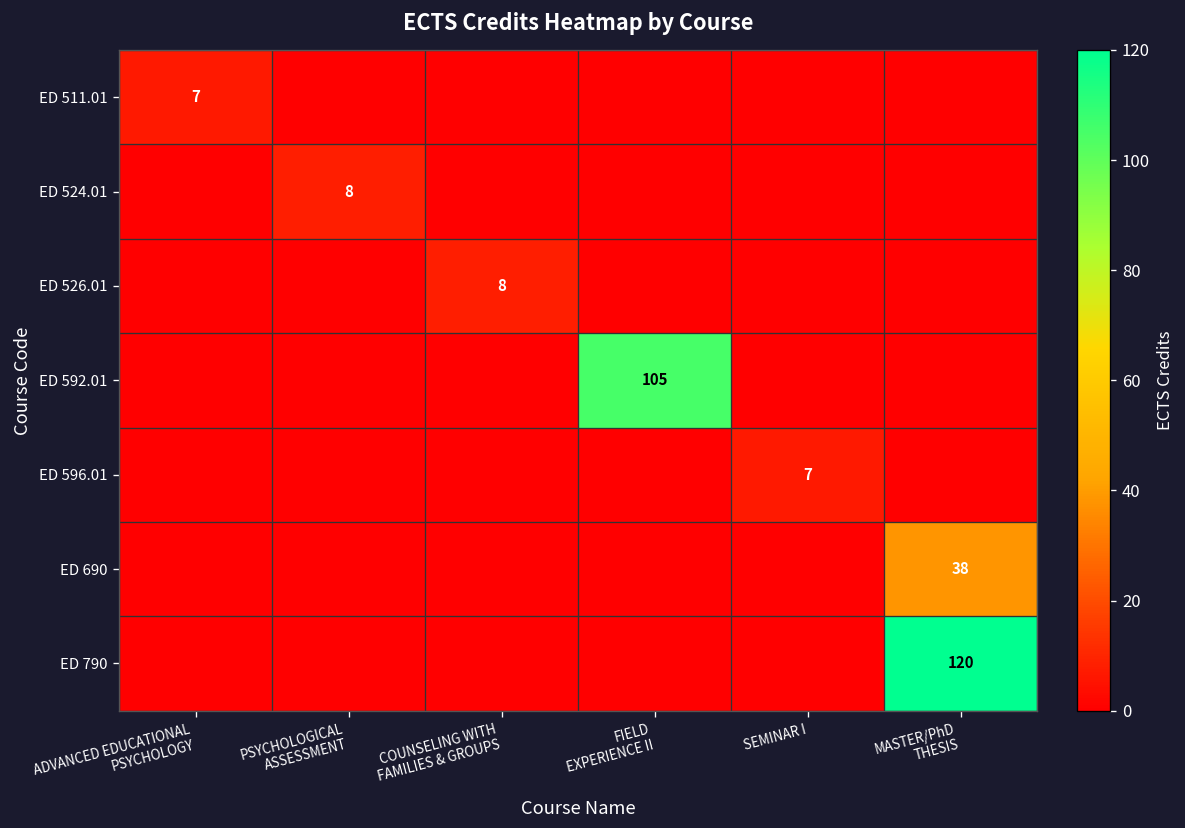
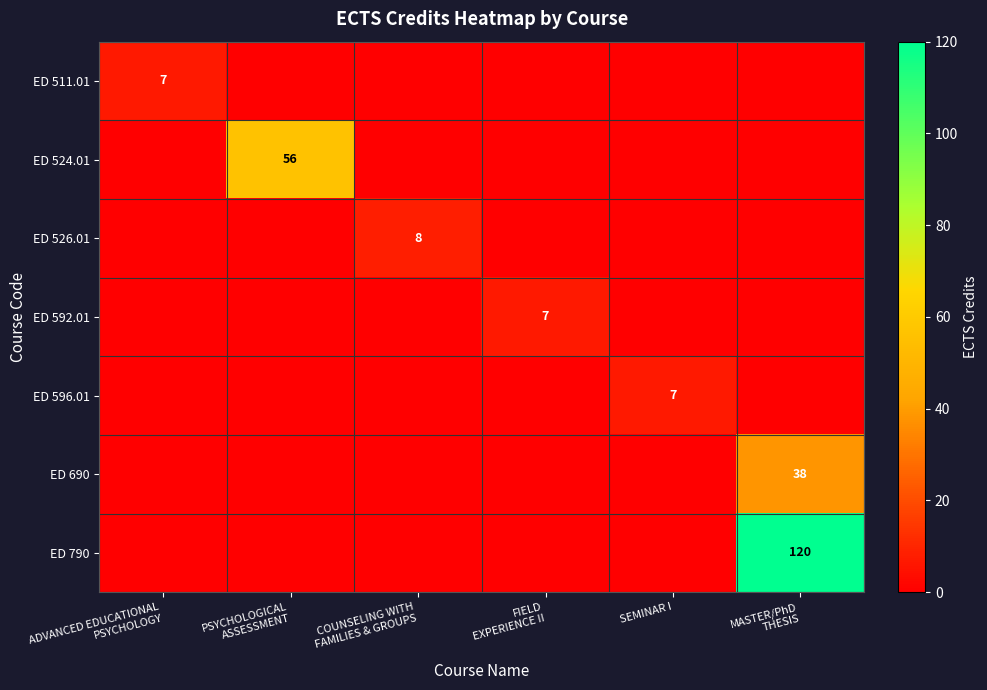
  {
    "ED 511.01": {
      "ADVANCED EDUCATIONAL PSYCHOLOGY": 7
    },
    "ED 524.01": {
-     "PSYCHOLOGICAL ASSESSMENT": 8
+     "PSYCHOLOGICAL ASSESSMENT": 56
    },
    "ED 526.01": {
      "COUNSELING WITH FAMILIES & GROUPS": 8
    },
    "ED 592.01": {
-     "FIELD EXPERIENCE II": 105
+     "FIELD EXPERIENCE II": 7
    },
    "ED 596.01": {
      "SEMINAR I": 7
    },
    "ED 690": {
      "MASTER/PhD THESIS": 38
    },
    "ED 790": {
      "MASTER/PhD THESIS": 120
    }
  }
